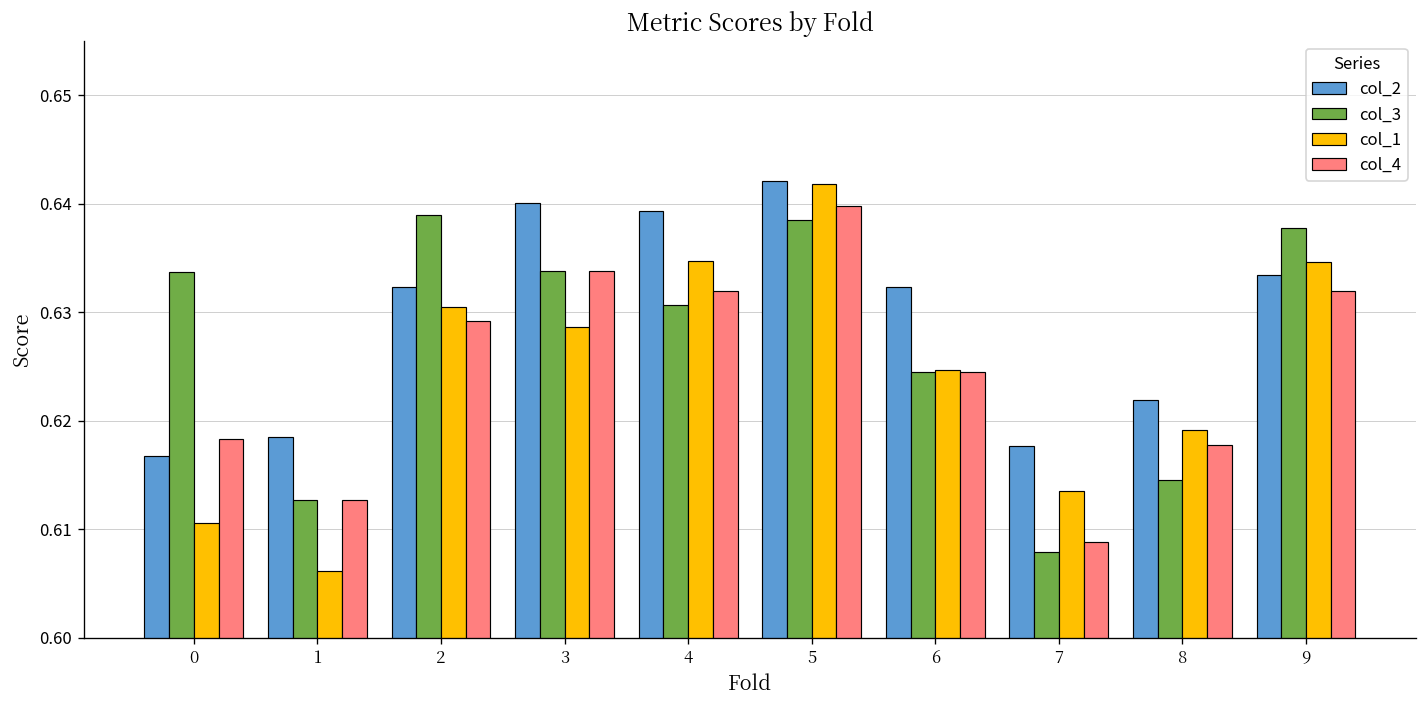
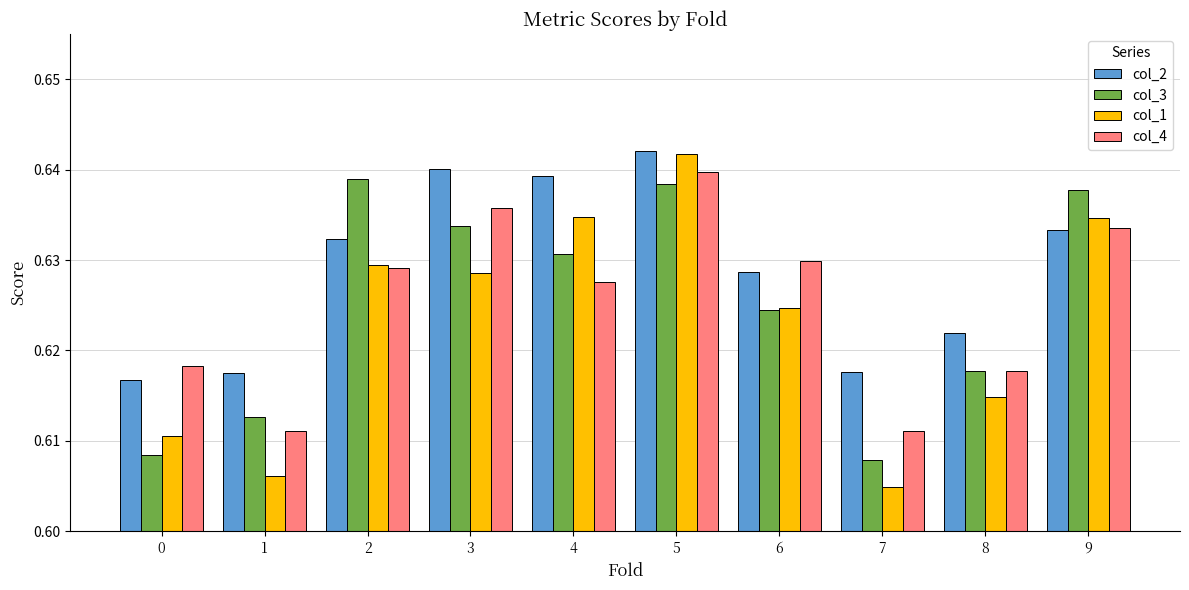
  {
    "col_2": {
      "0": 0.617,
-     "1": 0.6185,
+     "1": 0.6175,
      "2": 0.632,
      "3": 0.640,
      "4": 0.639,
      "5": 0.642,
-     "6": 0.632,
+     "6": 0.629,
      "7": 0.618,
      "8": 0.622,
      "9": 0.633
    },
    "col_3": {
-     "0": 0.634,
+     "0": 0.608,
      "1": 0.613,
      "2": 0.639,
      "3": 0.634,
      "4": 0.631,
      "5": 0.638,
      "6": 0.624,
      "7": 0.608,
-     "8": 0.615,
+     "8": 0.618,
      "9": 0.638
    },
    "col_1": {
      "0": 0.611,
      "1": 0.606,
-     "2": 0.630,
+     "2": 0.629,
      "3": 0.629,
      "4": 0.635,
      "5": 0.642,
      "6": 0.625,
-     "7": 0.613,
-     "8": 0.619,
+     "7": 0.605,
+     "8": 0.615,
      "9": 0.635
    },
    "col_4": {
      "0": 0.618,
-     "1": 0.613,
+     "1": 0.611,
      "2": 0.629,
-     "3": 0.634,
-     "4": 0.632,
+     "3": 0.636,
+     "4": 0.628,
      "5": 0.640,
-     "6": 0.624,
-     "7": 0.609,
+     "6": 0.630,
+     "7": 0.611,
      "8": 0.618,
-     "9": 0.632
+     "9": 0.634
    }
  }
